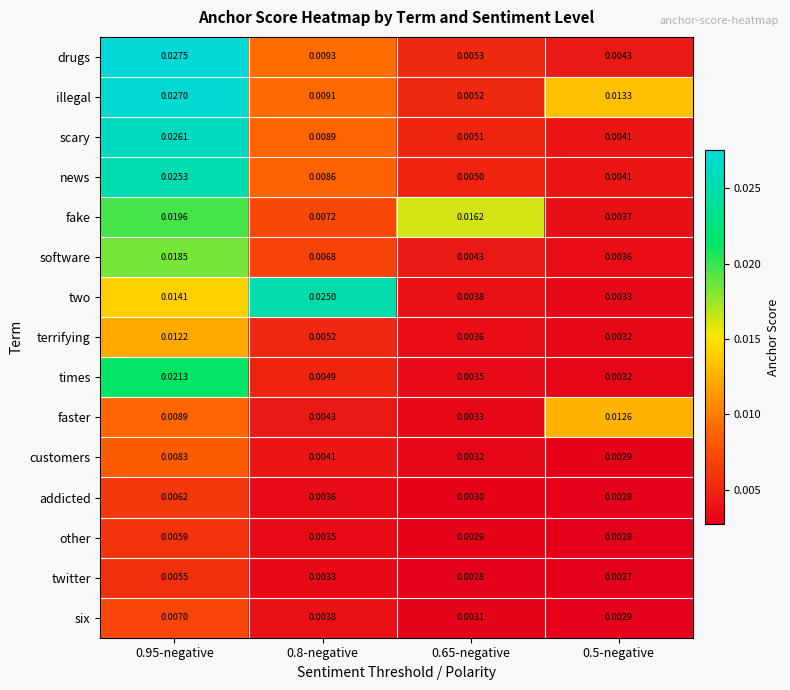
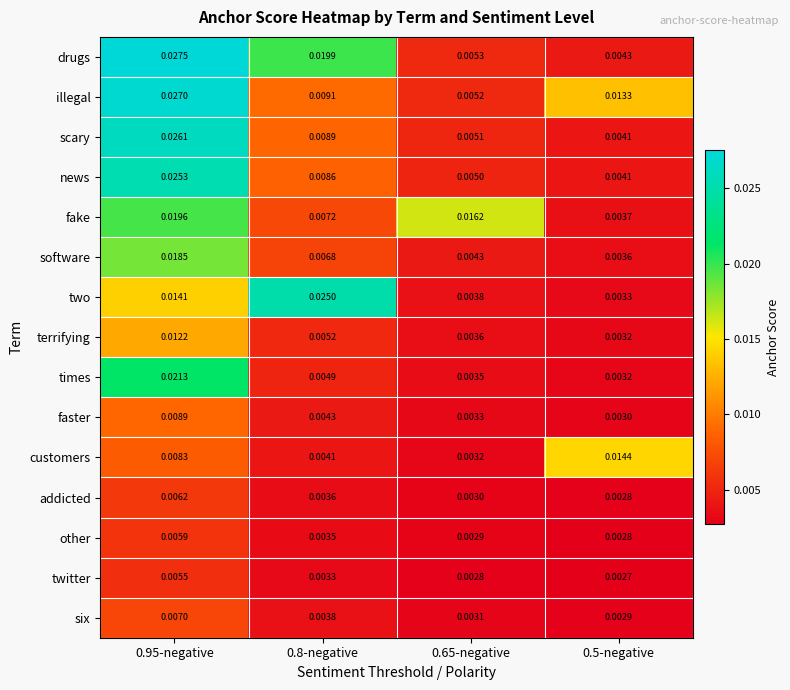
  {
    "drugs": {
      "0.95-negative": 0.0275,
-     "0.8-negative": 0.0093,
+     "0.8-negative": 0.0199,
      "0.65-negative": 0.0053,
      "0.5-negative": 0.0043
    },
    "illegal": {
      "0.95-negative": 0.0270,
      "0.8-negative": 0.0091,
      "0.65-negative": 0.0052,
      "0.5-negative": 0.0133
    },
    "scary": {
      "0.95-negative": 0.0261,
      "0.8-negative": 0.0089,
      "0.65-negative": 0.0051,
      "0.5-negative": 0.0041
    },
    "news": {
      "0.95-negative": 0.0253,
      "0.8-negative": 0.0086,
      "0.65-negative": 0.0050,
      "0.5-negative": 0.0041
    },
    "fake": {
      "0.95-negative": 0.0196,
      "0.8-negative": 0.0072,
      "0.65-negative": 0.0162,
      "0.5-negative": 0.0037
    },
    "software": {
      "0.95-negative": 0.0185,
      "0.8-negative": 0.0068,
      "0.65-negative": 0.0043,
      "0.5-negative": 0.0036
    },
    "two": {
      "0.95-negative": 0.0141,
      "0.8-negative": 0.0250,
      "0.65-negative": 0.0038,
      "0.5-negative": 0.0033
    },
    "terrifying": {
      "0.95-negative": 0.0122,
      "0.8-negative": 0.0052,
      "0.65-negative": 0.0036,
      "0.5-negative": 0.0032
    },
    "times": {
      "0.95-negative": 0.0213,
      "0.8-negative": 0.0049,
      "0.65-negative": 0.0035,
      "0.5-negative": 0.0032
    },
    "faster": {
      "0.95-negative": 0.0089,
      "0.8-negative": 0.0043,
      "0.65-negative": 0.0033,
-     "0.5-negative": 0.0126
+     "0.5-negative": 0.0030
    },
    "customers": {
      "0.95-negative": 0.0083,
      "0.8-negative": 0.0041,
      "0.65-negative": 0.0032,
-     "0.5-negative": 0.0029
+     "0.5-negative": 0.0144
    },
    "addicted": {
      "0.95-negative": 0.0062,
      "0.8-negative": 0.0036,
      "0.65-negative": 0.0030,
      "0.5-negative": 0.0028
    },
    "other": {
      "0.95-negative": 0.0059,
      "0.8-negative": 0.0035,
      "0.65-negative": 0.0029,
      "0.5-negative": 0.0028
    },
    "twitter": {
      "0.95-negative": 0.0055,
      "0.8-negative": 0.0033,
      "0.65-negative": 0.0028,
      "0.5-negative": 0.0027
    },
    "six": {
      "0.95-negative": 0.0070,
      "0.8-negative": 0.0038,
      "0.65-negative": 0.0031,
      "0.5-negative": 0.0029
    }
  }
